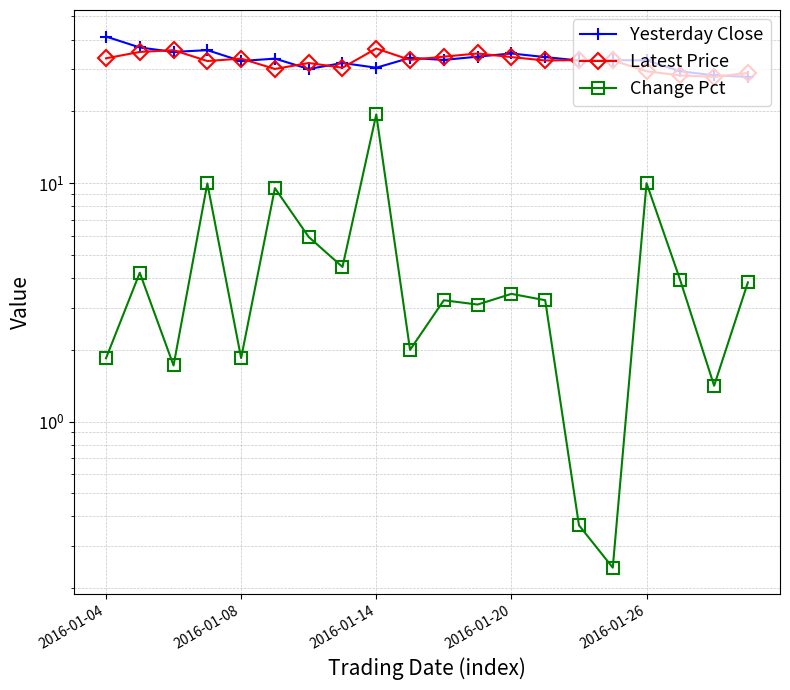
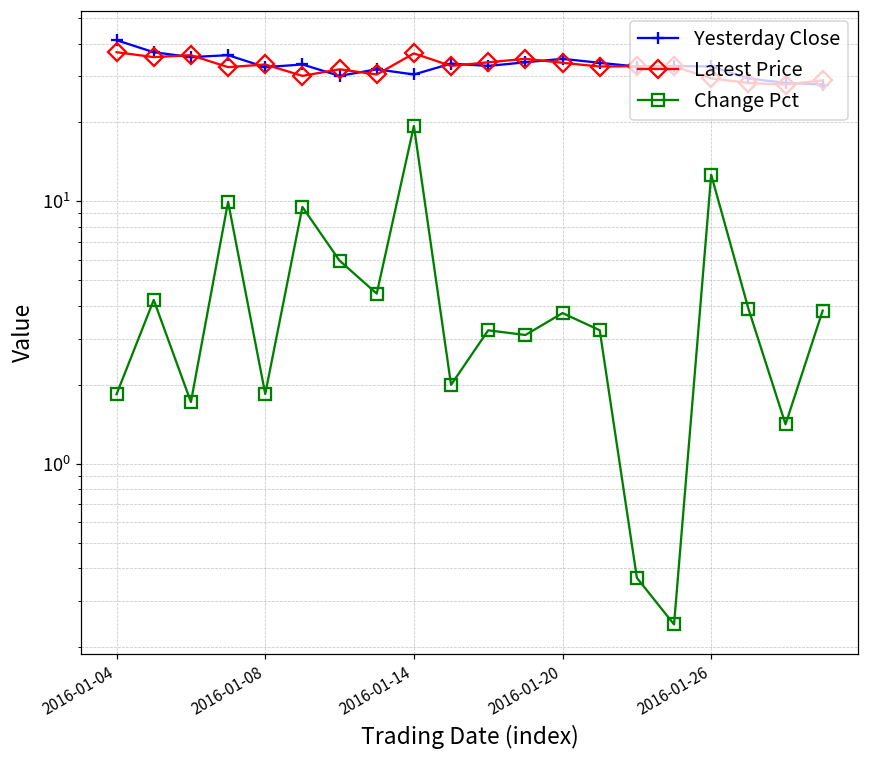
  {
    "Yesterday Close": {
      "2016-01-04": 41,
      "2016-01-14": 30,
      "2016-01-20": 35
    },
    "Latest Price": {
-     "2016-01-04": 33,
+     "2016-01-04": 37,
      "2016-01-14": 37,
      "2016-01-20": 34
    },
    "Change Pct": {
      "2016-01-04": 1.8,
      "2016-01-08": 1.8,
      "2016-01-14": 19,
-     "2016-01-20": 3.4,
-     "2016-01-26": 10.0
+     "2016-01-20": 3.8,
+     "2016-01-26": 13
    }
  }
